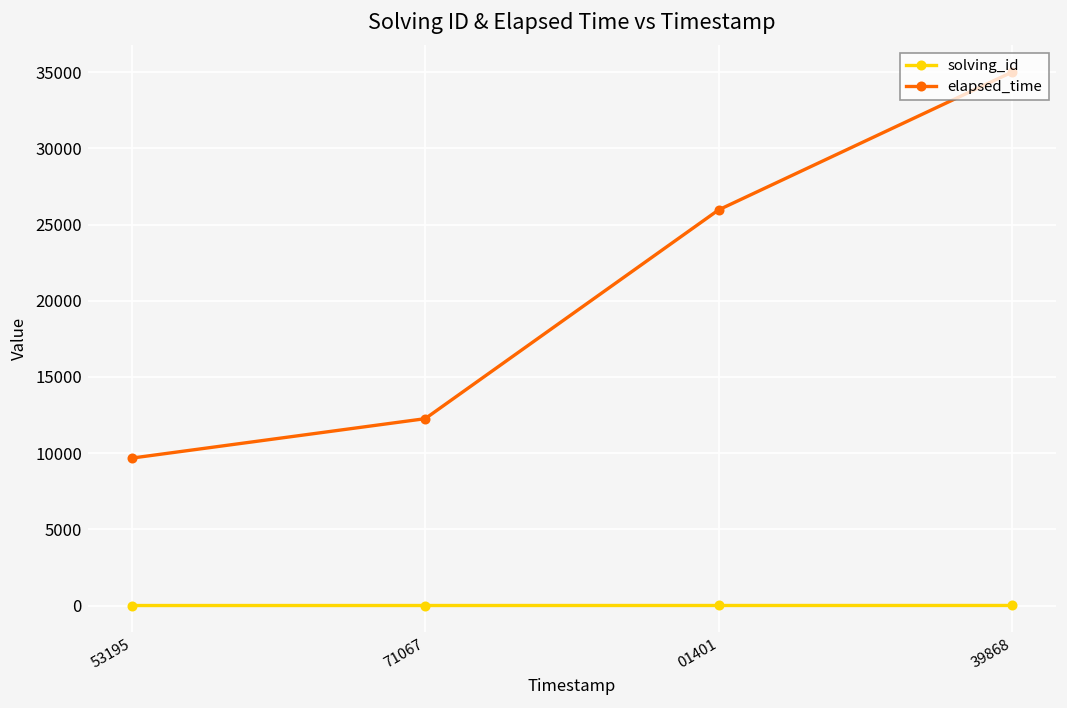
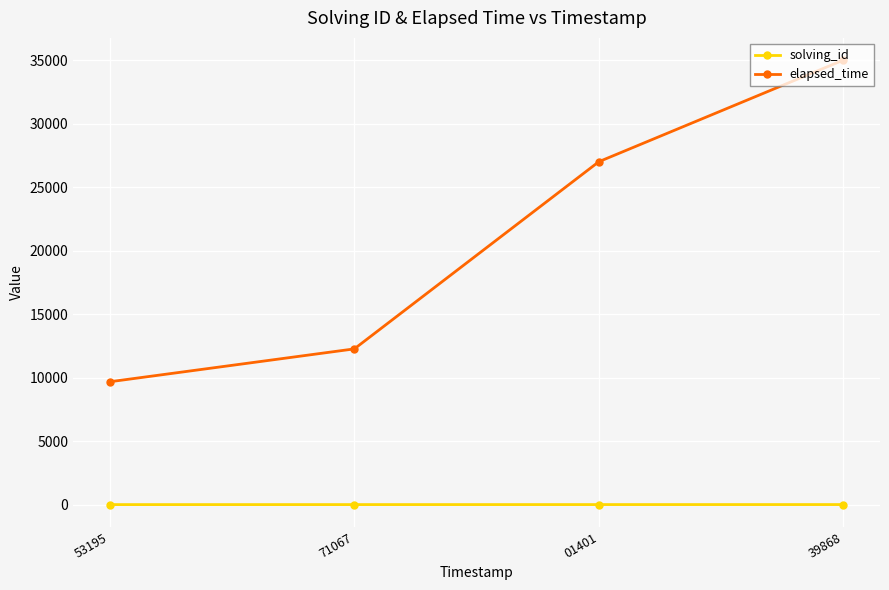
  {
    "solving_id": {
      "53195": 0,
      "71067": 0,
      "01401": 0,
      "39868": 0
    },
    "elapsed_time": {
      "53195": 9700,
      "71067": 12300,
-     "01401": 26000
+     "01401": 27000
    }
  }
